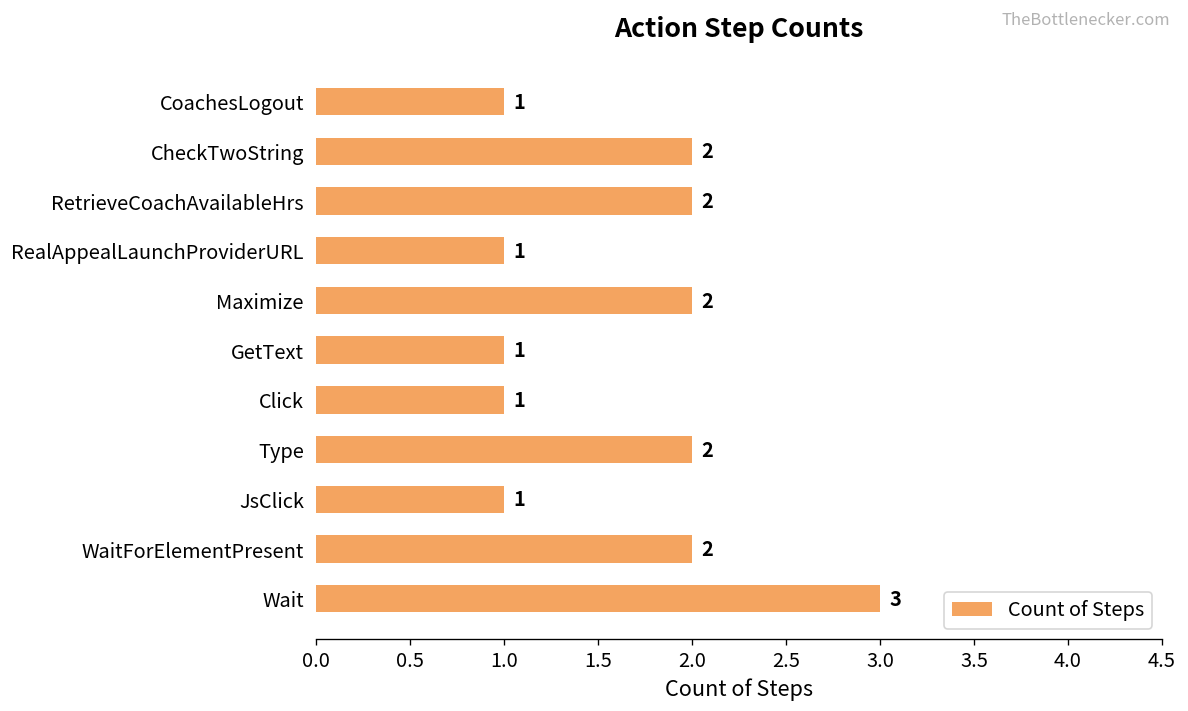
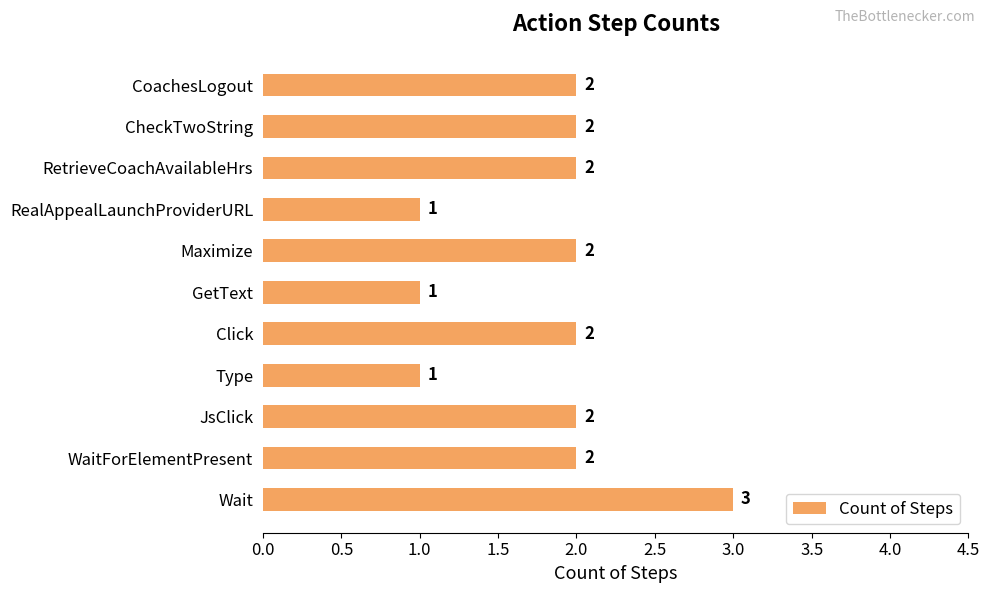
  {
-   "CoachesLogout": 1,
+   "CoachesLogout": 2,
    "CheckTwoString": 2,
    "RetrieveCoachAvailableHrs": 2,
    "RealAppealLaunchProviderURL": 1,
    "Maximize": 2,
    "GetText": 1,
-   "Click": 1,
-   "Type": 2,
-   "JsClick": 1,
+   "Click": 2,
+   "Type": 1,
+   "JsClick": 2,
    "WaitForElementPresent": 2,
    "Wait": 3
  }
